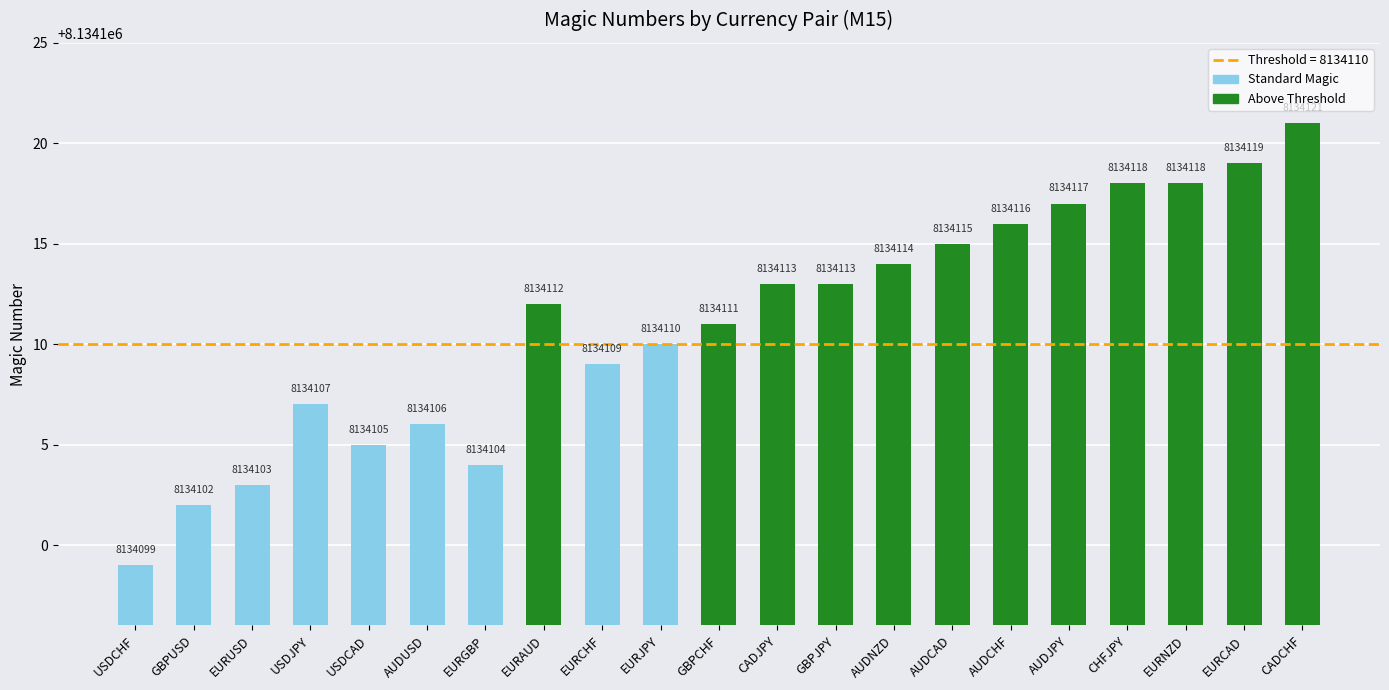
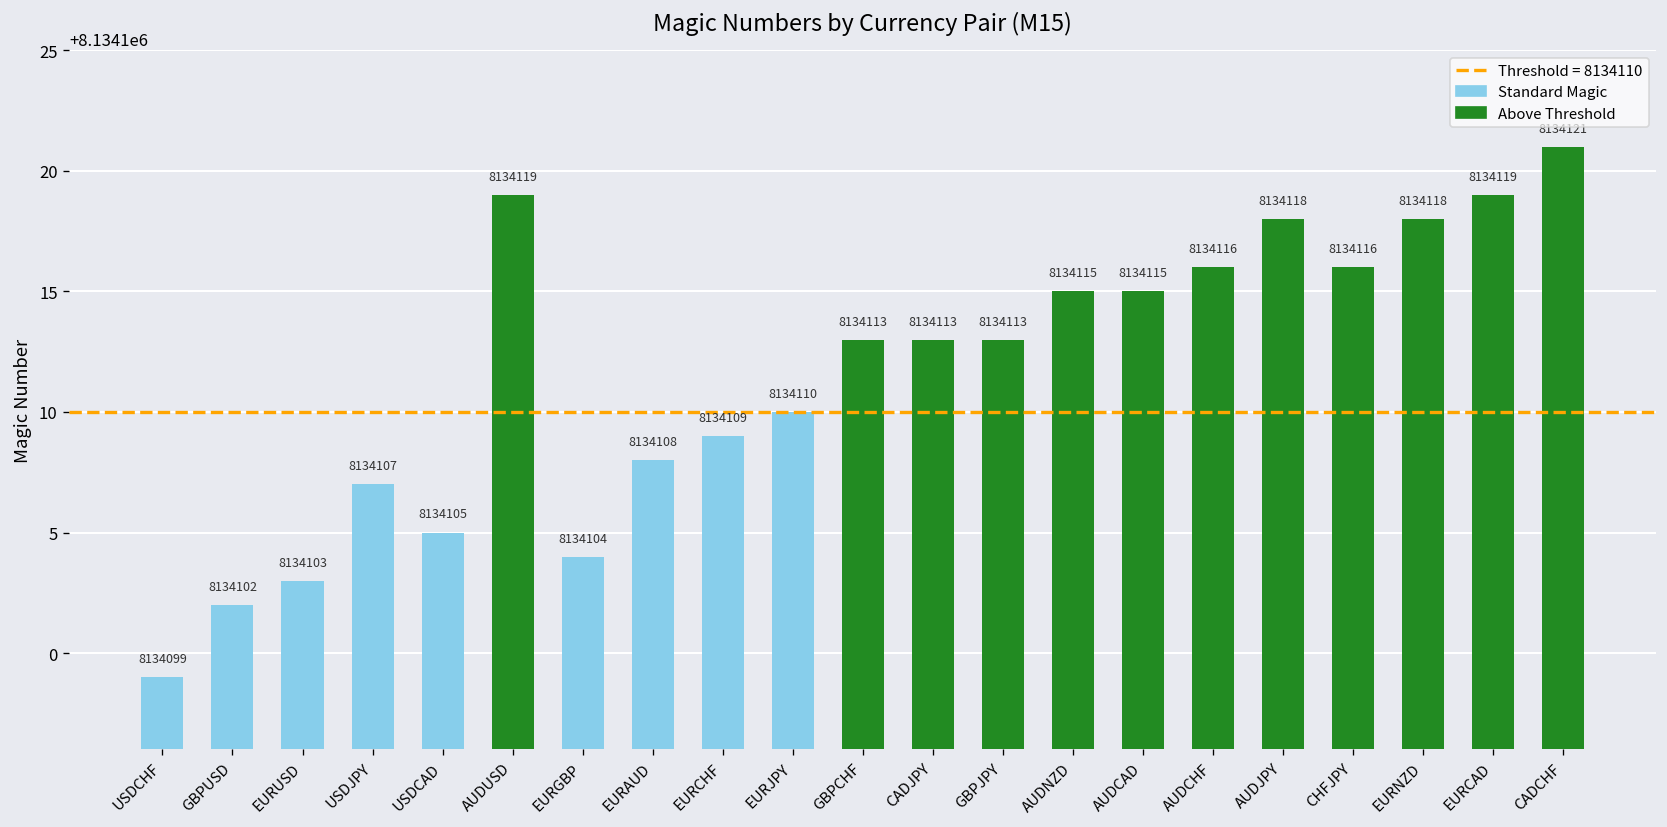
  {
    "USDCHF": 8134099,
    "GBPUSD": 8134102,
    "EURUSD": 8134103,
    "USDJPY": 8134107,
    "USDCAD": 8134105,
-   "AUDUSD": 8134106,
+   "AUDUSD": 8134119,
    "EURGBP": 8134104,
-   "EURAUD": 8134112,
+   "EURAUD": 8134108,
    "EURCHF": 8134109,
    "EURJPY": 8134110,
-   "GBPCHF": 8134111,
+   "GBPCHF": 8134113,
    "CADJPY": 8134113,
    "GBPJPY": 8134113,
-   "AUDNZD": 8134114,
+   "AUDNZD": 8134115,
    "AUDCAD": 8134115,
    "AUDCHF": 8134116,
-   "AUDJPY": 8134117,
-   "CHFJPY": 8134118,
+   "AUDJPY": 8134118,
+   "CHFJPY": 8134116,
    "EURNZD": 8134118,
    "EURCAD": 8134119
  }
